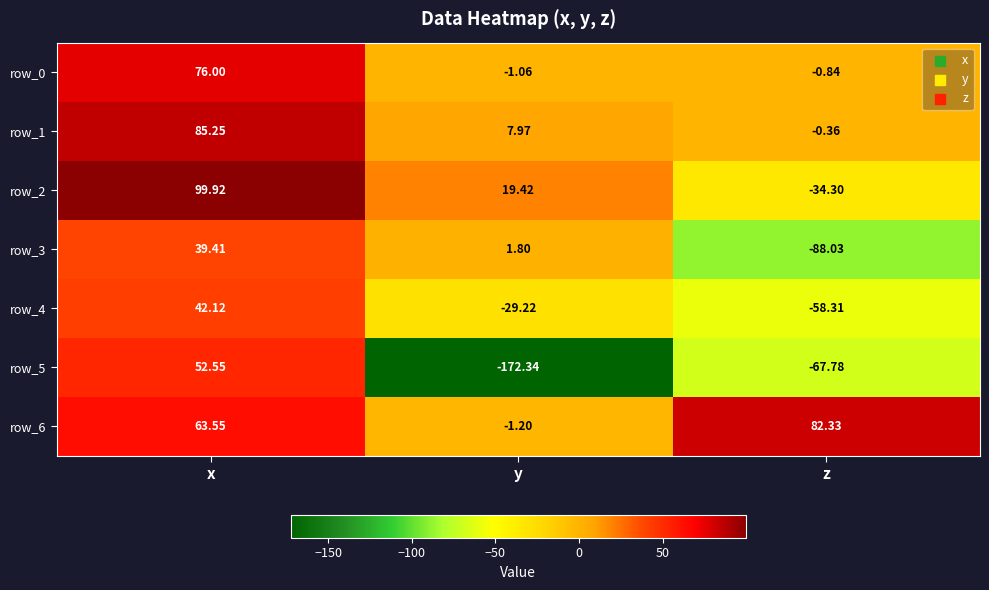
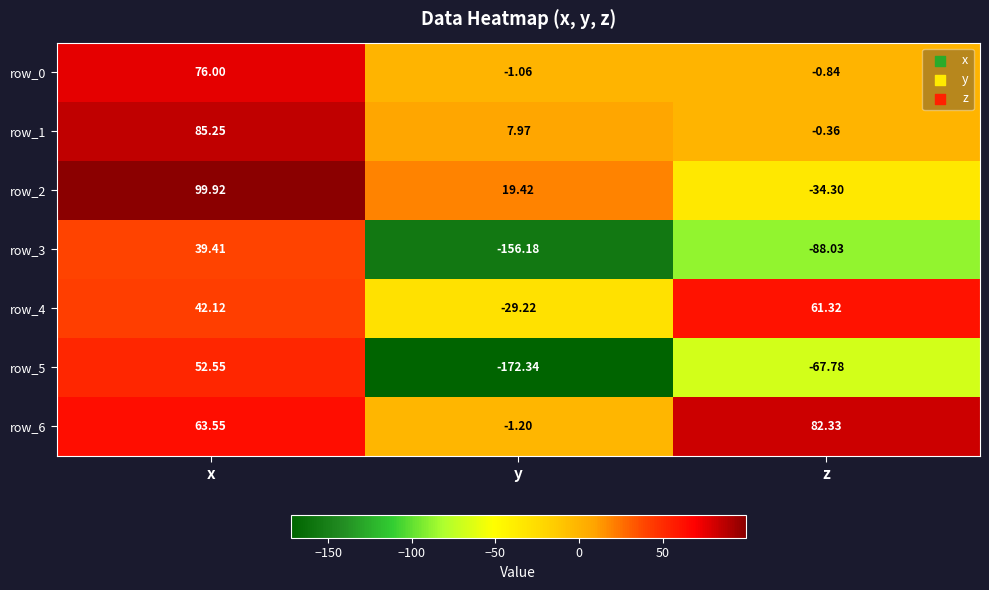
  {
    "row_0": {
      "x": 76.00,
      "y": -1.06,
      "z": -0.84
    },
    "row_1": {
      "x": 85.25,
      "y": 7.97,
      "z": -0.36
    },
    "row_2": {
      "x": 99.92,
      "y": 19.42,
      "z": -34.30
    },
    "row_3": {
      "x": 39.41,
-     "y": 1.80,
+     "y": -156.18,
      "z": -88.03
    },
    "row_4": {
      "x": 42.12,
      "y": -29.22,
-     "z": -58.31
+     "z": 61.32
    },
    "row_5": {
      "x": 52.55,
      "y": -172.34,
      "z": -67.78
    },
    "row_6": {
      "x": 63.55,
      "y": -1.20,
      "z": 82.33
    }
  }
